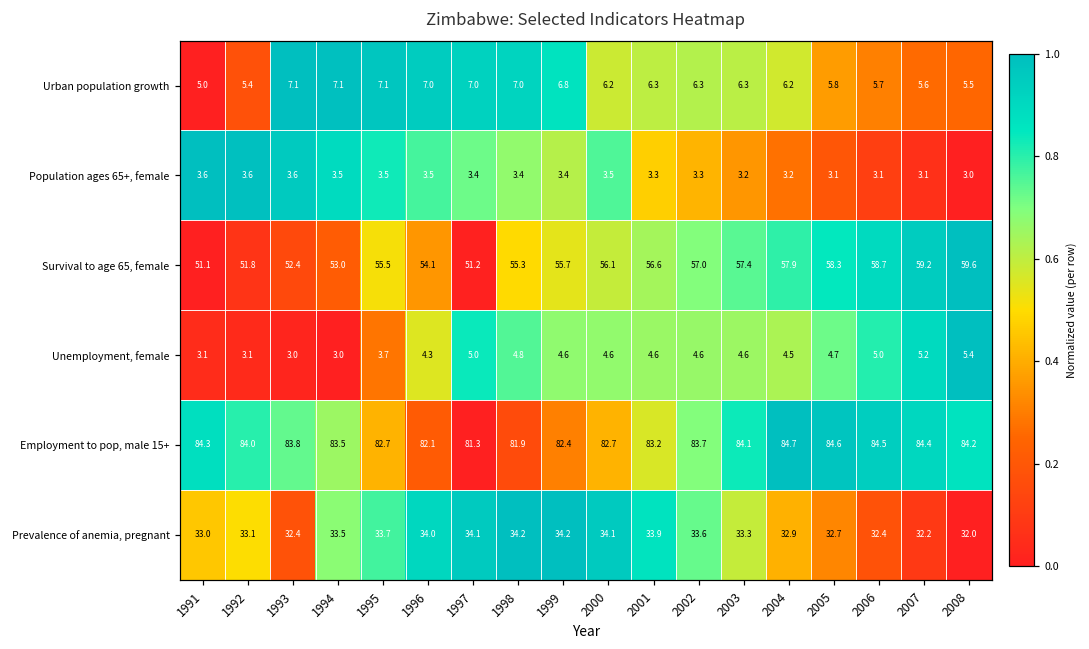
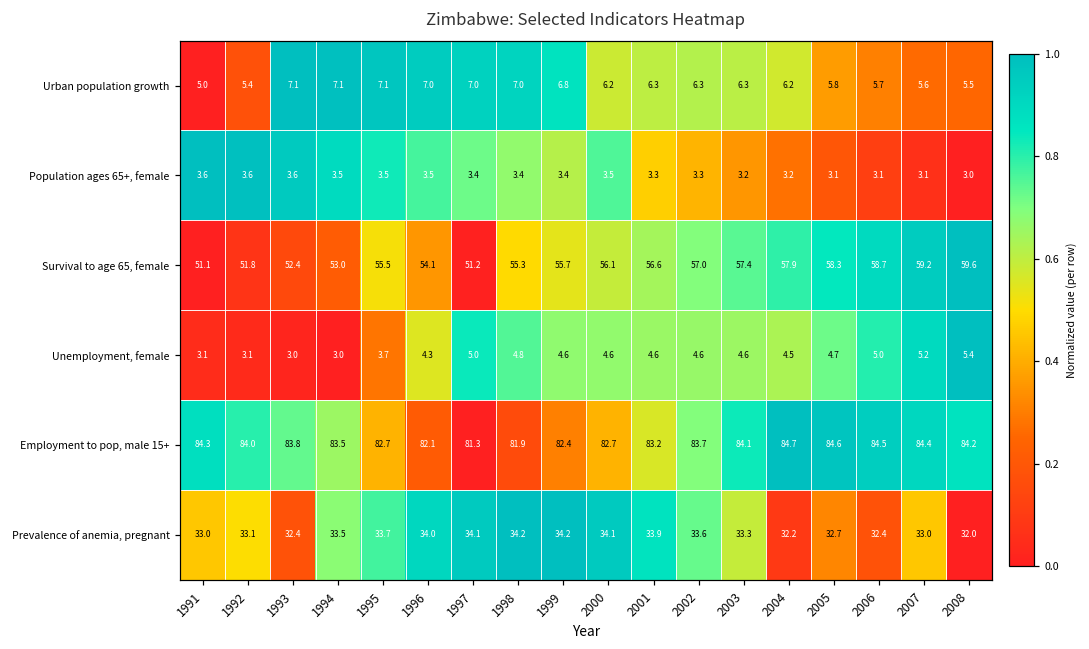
  {
    "Urban population growth": {
      "1991": 5.0,
      "1992": 5.4,
      "1993": 7.1,
      "1994": 7.1,
      "1995": 7.1,
      "1996": 7.0,
      "1997": 7.0,
      "1998": 7.0,
      "1999": 6.8,
      "2000": 6.2,
      "2001": 6.3,
      "2002": 6.3,
      "2003": 6.3,
      "2004": 6.2,
      "2005": 5.8,
      "2006": 5.7,
      "2007": 5.6,
      "2008": 5.5
    },
    "Population ages 65+, female": {
      "1991": 3.6,
      "1992": 3.6,
      "1993": 3.6,
      "1994": 3.5,
      "1995": 3.5,
      "1996": 3.5,
      "1997": 3.4,
      "1998": 3.4,
      "1999": 3.4,
      "2000": 3.5,
      "2001": 3.3,
      "2002": 3.3,
      "2003": 3.2,
      "2004": 3.2,
      "2005": 3.1,
      "2006": 3.1,
      "2007": 3.1,
      "2008": 3.0
    },
    "Survival to age 65, female": {
      "1991": 51.1,
      "1992": 51.8,
      "1993": 52.4,
      "1994": 53.0,
      "1995": 55.5,
      "1996": 54.1,
      "1997": 51.2,
      "1998": 55.3,
      "1999": 55.7,
      "2000": 56.1,
      "2001": 56.6,
      "2002": 57.0,
      "2003": 57.4,
      "2004": 57.9,
      "2005": 58.3,
      "2006": 58.7,
      "2007": 59.2,
      "2008": 59.6
    },
    "Unemployment, female": {
      "1991": 3.1,
      "1992": 3.1,
      "1993": 3.0,
      "1994": 3.0,
      "1995": 3.7,
      "1996": 4.3,
      "1997": 5.0,
      "1998": 4.8,
      "1999": 4.6,
      "2000": 4.6,
      "2001": 4.6,
      "2002": 4.6,
      "2003": 4.6,
      "2004": 4.5,
      "2005": 4.7,
      "2006": 5.0,
      "2007": 5.2,
      "2008": 5.4
    },
    "Employment to pop, male 15+": {
      "1991": 84.3,
      "1992": 84.0,
      "1993": 83.8,
      "1994": 83.5,
      "1995": 82.7,
      "1996": 82.1,
      "1997": 81.3,
      "1998": 81.9,
      "1999": 82.4,
      "2000": 82.7,
      "2001": 83.2,
      "2002": 83.7,
      "2003": 84.1,
      "2004": 84.7,
      "2005": 84.6,
      "2006": 84.5,
      "2007": 84.4,
      "2008": 84.2
    },
    "Prevalence of anemia, pregnant": {
      "1991": 33.0,
      "1992": 33.1,
      "1993": 32.4,
      "1994": 33.5,
      "1995": 33.7,
      "1996": 34.0,
      "1997": 34.1,
      "1998": 34.2,
      "1999": 34.2,
      "2000": 34.1,
      "2001": 33.9,
      "2002": 33.6,
      "2003": 33.3,
-     "2004": 32.9,
+     "2004": 32.2,
      "2005": 32.7,
      "2006": 32.4,
-     "2007": 32.2,
+     "2007": 33.0,
      "2008": 32.0
    }
  }
